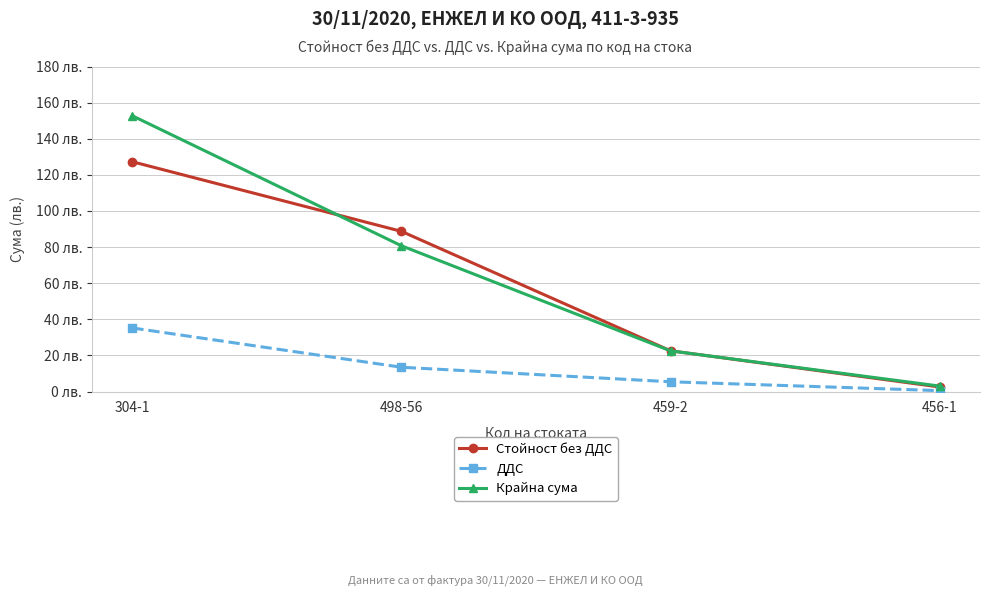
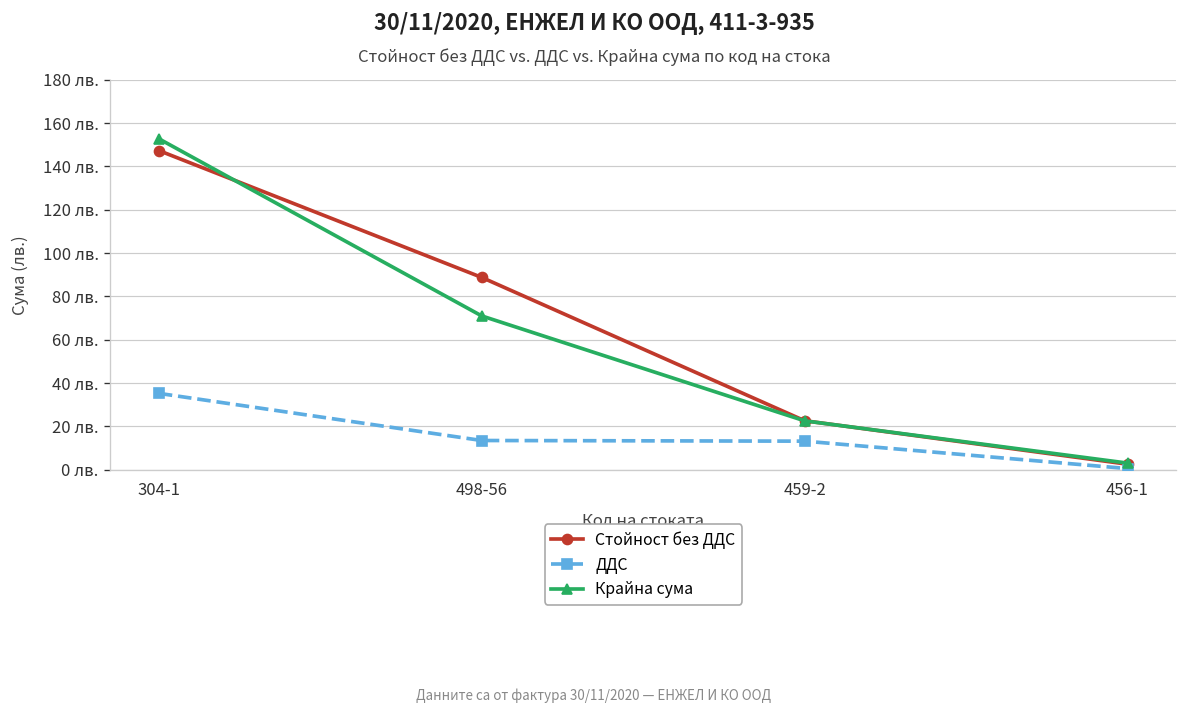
  {
    "Стойност без ДДС": {
-     "304-1": "127 лв.",
+     "304-1": "147 лв.",
      "498-56": "89 лв."
    },
    "ДДС": {
      "304-1": "35 лв.",
      "498-56": "13 лв.",
-     "459-2": "5 лв.",
+     "459-2": "13 лв.",
      "456-1": "1 лв."
    },
    "Крайна сума": {
      "304-1": "153 лв.",
-     "498-56": "81 лв."
+     "498-56": "71 лв."
    }
  }
